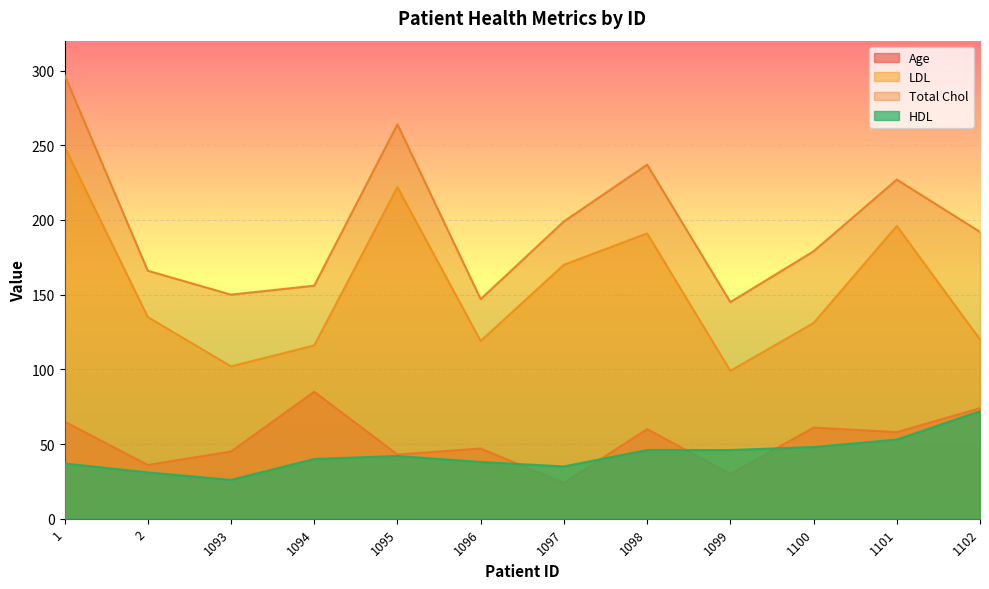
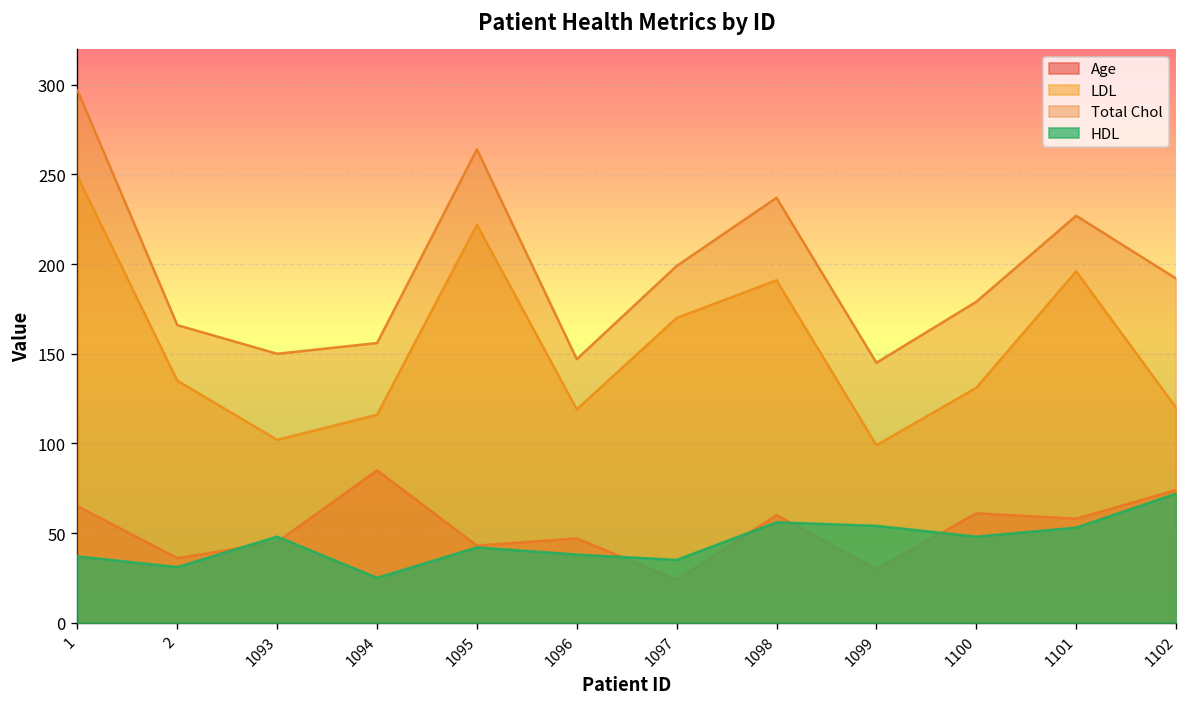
  {
    "HDL": {
      "1": 37,
      "2": 31,
-     "1093": 26,
-     "1094": 40,
+     "1093": 48,
+     "1094": 25,
      "1096": 38,
      "1097": 35,
-     "1098": 46,
-     "1099": 46,
+     "1098": 56,
+     "1099": 54,
      "1100": 48,
      "1101": 53,
      "1102": 72
    }
  }
